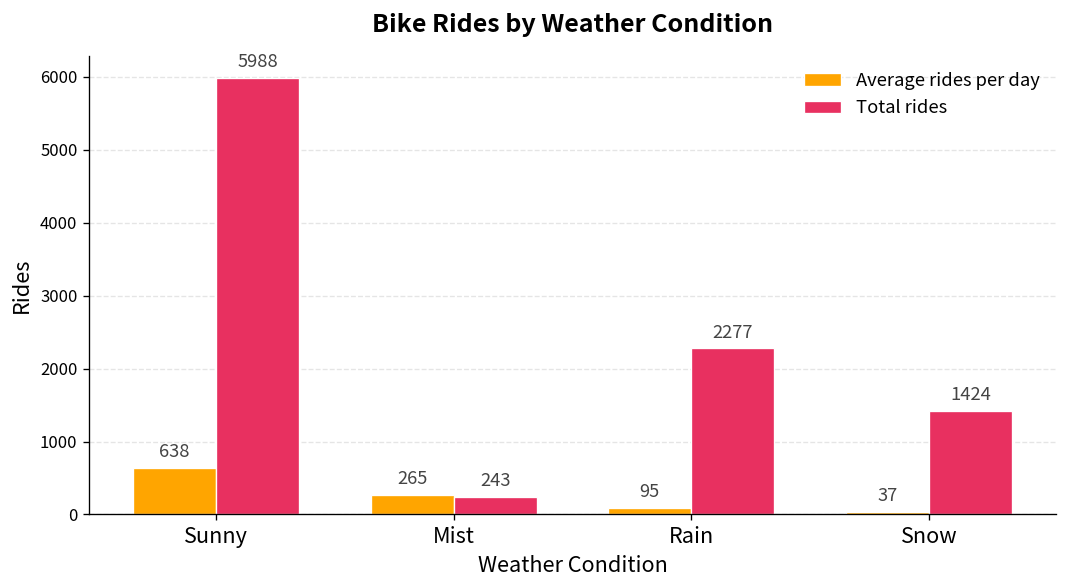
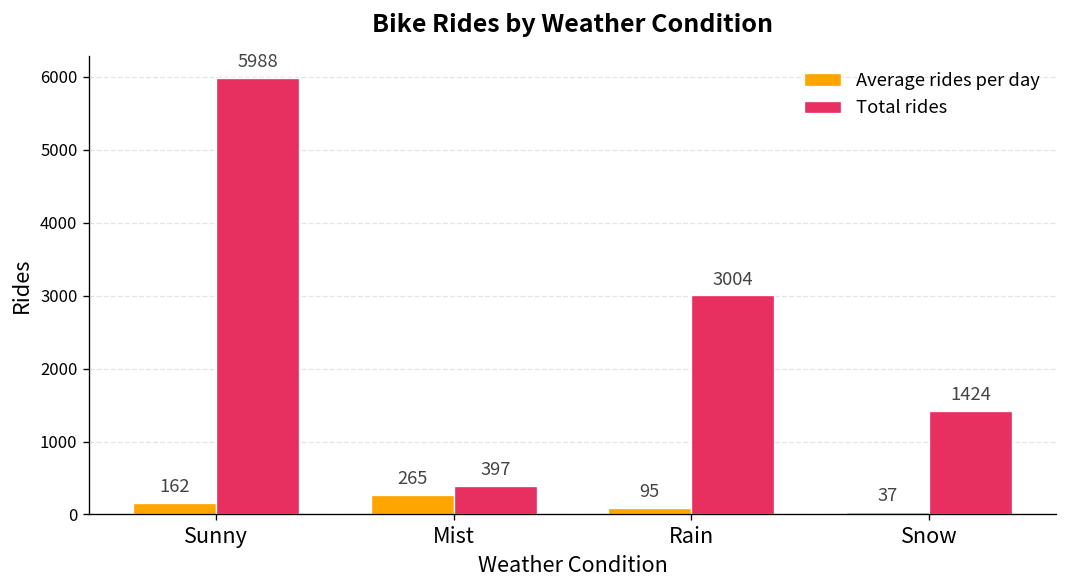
  {
    "Average rides per day": {
-     "Sunny": 638,
+     "Sunny": 162,
      "Mist": 265,
      "Rain": 95,
      "Snow": 37
    },
    "Total rides": {
      "Sunny": 5988,
-     "Mist": 243,
-     "Rain": 2277,
+     "Mist": 397,
+     "Rain": 3004,
      "Snow": 1424
    }
  }
